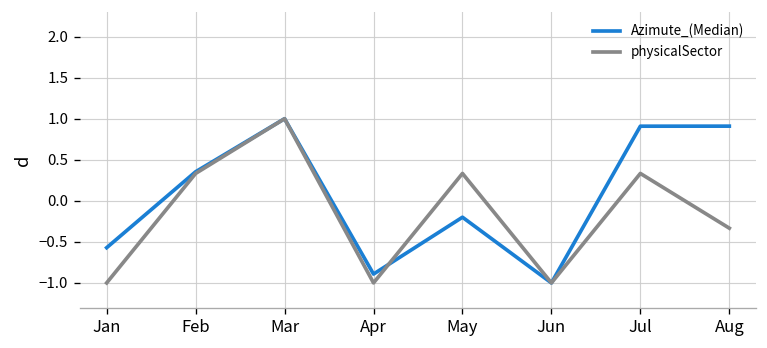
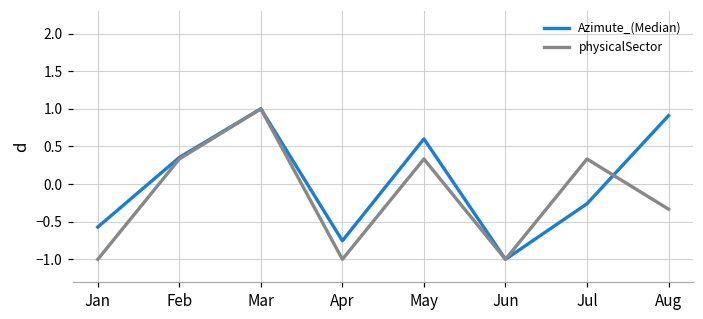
  {
    "Azimute_(Median)": {
      "Jan": -0.6,
-     "Apr": -0.9,
-     "May": -0.2,
-     "Jul": 0.9,
+     "Apr": -0.8,
+     "May": 0.6,
+     "Jul": -0.3,
      "Aug": 0.9
    },
    "physicalSector": {
      "Jan": -1.0,
      "Apr": -1.0,
      "May": 0.3,
      "Jul": 0.3,
      "Aug": -0.3
    }
  }
